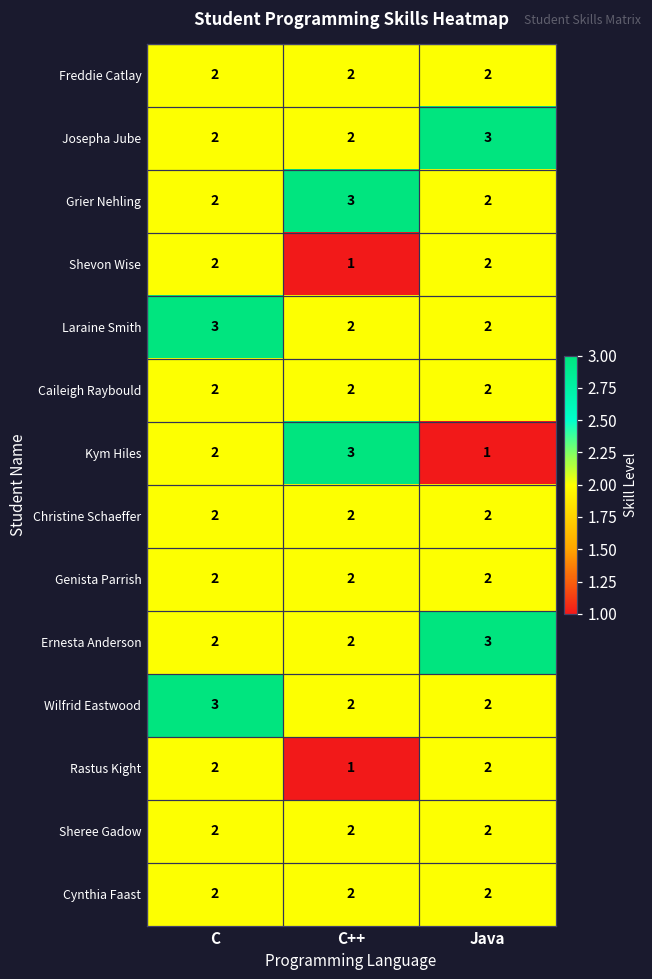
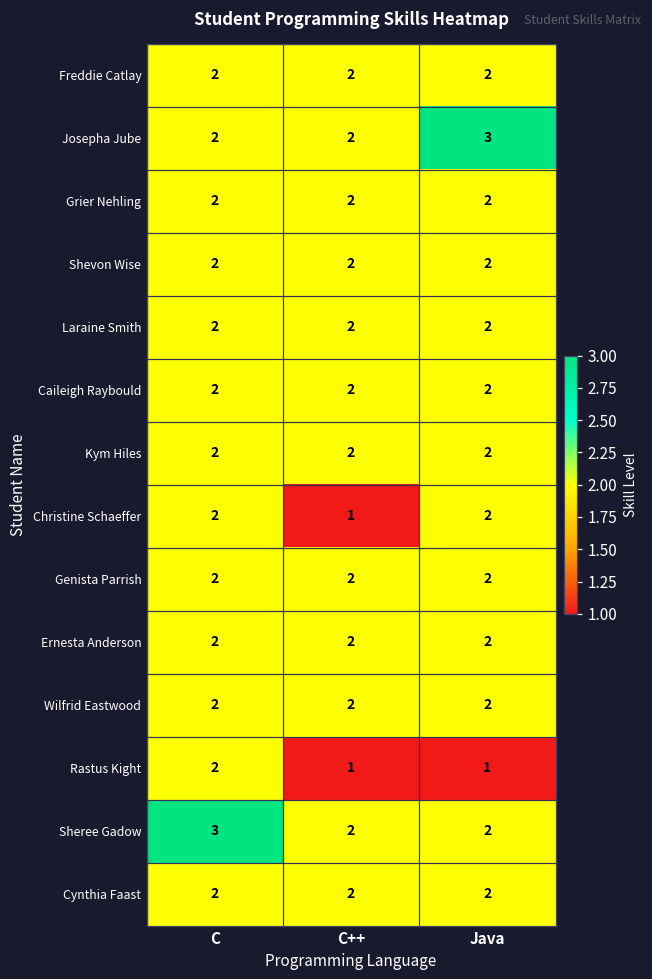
  {
    "Freddie Catlay": {
      "C": 2,
      "C++": 2,
      "Java": 2
    },
    "Josepha Jube": {
      "C": 2,
      "C++": 2,
      "Java": 3
    },
    "Grier Nehling": {
      "C": 2,
-     "C++": 3,
+     "C++": 2,
      "Java": 2
    },
    "Shevon Wise": {
      "C": 2,
-     "C++": 1,
+     "C++": 2,
      "Java": 2
    },
    "Laraine Smith": {
-     "C": 3,
+     "C": 2,
      "C++": 2,
      "Java": 2
    },
    "Caileigh Raybould": {
      "C": 2,
      "C++": 2,
      "Java": 2
    },
    "Kym Hiles": {
      "C": 2,
-     "C++": 3,
-     "Java": 1
+     "C++": 2,
+     "Java": 2
    },
    "Christine Schaeffer": {
      "C": 2,
-     "C++": 2,
+     "C++": 1,
      "Java": 2
    },
    "Genista Parrish": {
      "C": 2,
      "C++": 2,
      "Java": 2
    },
    "Ernesta Anderson": {
      "C": 2,
      "C++": 2,
-     "Java": 3
+     "Java": 2
    },
    "Wilfrid Eastwood": {
-     "C": 3,
+     "C": 2,
      "C++": 2,
      "Java": 2
    },
    "Rastus Kight": {
      "C": 2,
      "C++": 1,
-     "Java": 2
+     "Java": 1
    },
    "Sheree Gadow": {
-     "C": 2,
+     "C": 3,
      "C++": 2,
      "Java": 2
    },
    "Cynthia Faast": {
      "C": 2,
      "C++": 2,
      "Java": 2
    }
  }
